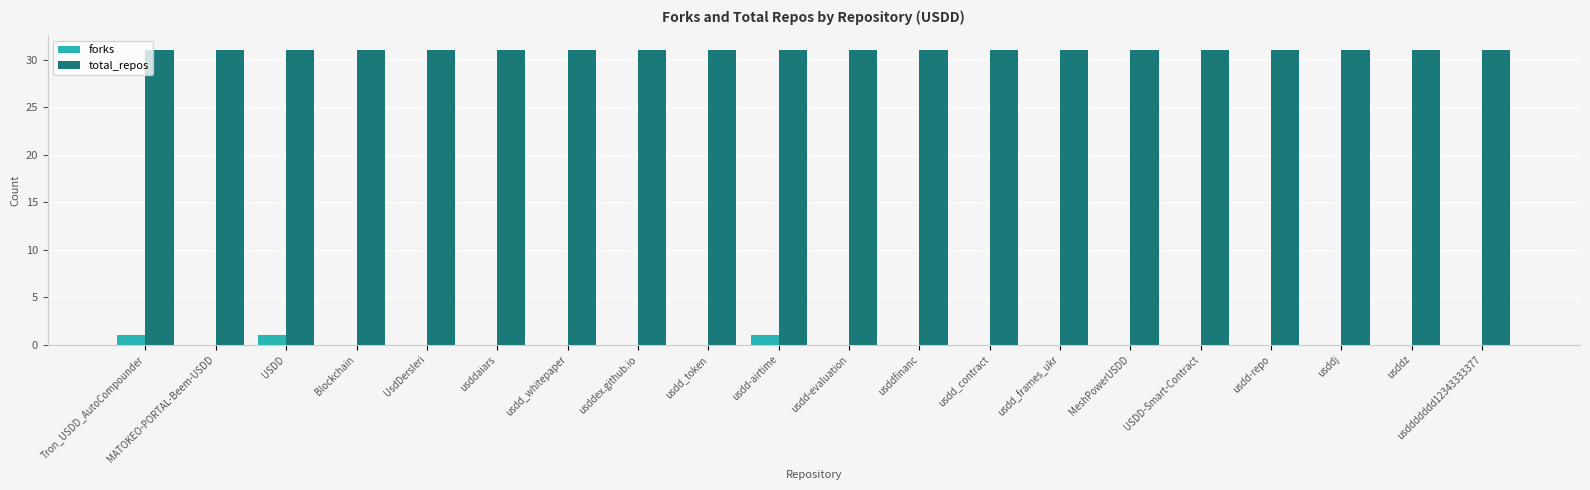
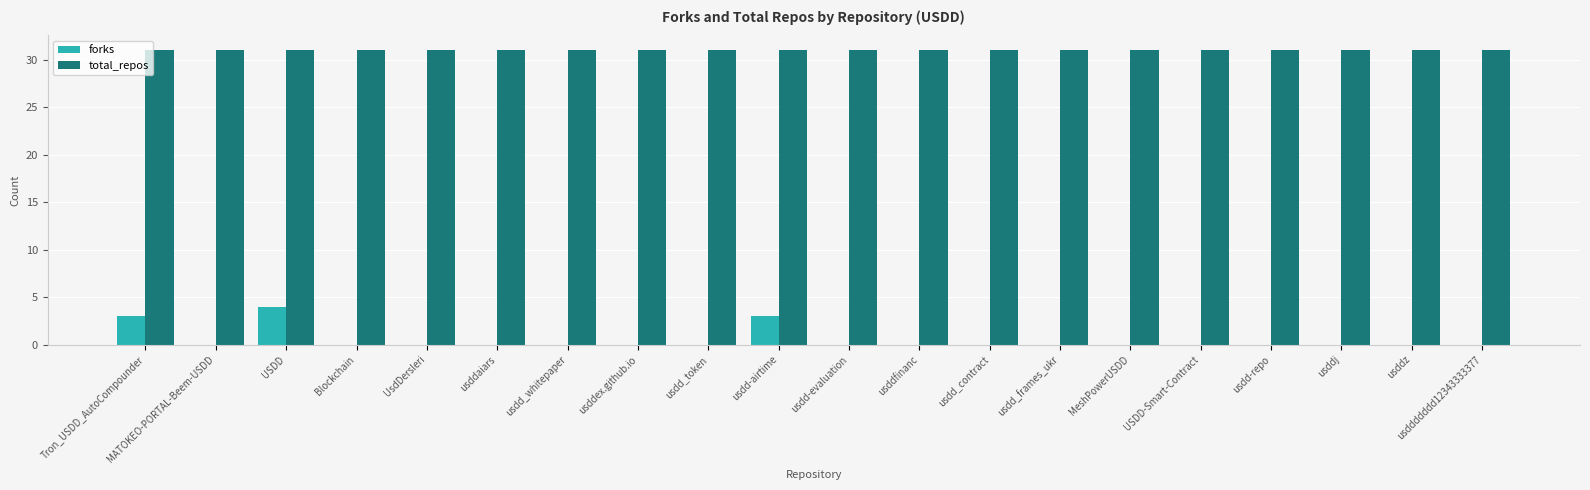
  {
    "forks": {
-     "Tron_USDD_AutoCompounder": 1,
+     "Tron_USDD_AutoCompounder": 3,
      "MATOKEO-PORTAL-Beem-USDD": 0,
-     "USDD": 1,
+     "USDD": 4,
      "Blockchain": 0,
      "UsdDersleri": 0,
      "usddaiars": 0,
      "usdd_whitepaper": 0,
      "usddex.github.io": 0,
      "usdd_token": 0,
-     "usdd-airtime": 1,
+     "usdd-airtime": 3,
      "usdd-evaluation": 0,
      "usddfinanc": 0,
      "usdd_contract": 0,
      "usdd_frames_ukr": 0,
      "MeshPowerUSDD": 0,
      "USDD-Smart-Contract": 0,
      "usdd-repo": 0,
      "usddj": 0,
      "usddz": 0,
      "usddddddd12343333377": 0
    },
    "total_repos": {
      "Tron_USDD_AutoCompounder": 31,
      "MATOKEO-PORTAL-Beem-USDD": 31,
      "USDD": 31,
      "Blockchain": 31,
      "UsdDersleri": 31,
      "usddaiars": 31,
      "usdd_whitepaper": 31,
      "usddex.github.io": 31,
      "usdd_token": 31,
      "usdd-airtime": 31,
      "usdd-evaluation": 31,
      "usddfinanc": 31,
      "usdd_contract": 31,
      "usdd_frames_ukr": 31,
      "MeshPowerUSDD": 31,
      "USDD-Smart-Contract": 31,
      "usdd-repo": 31,
      "usddj": 31,
      "usddz": 31,
      "usddddddd12343333377": 31
    }
  }
